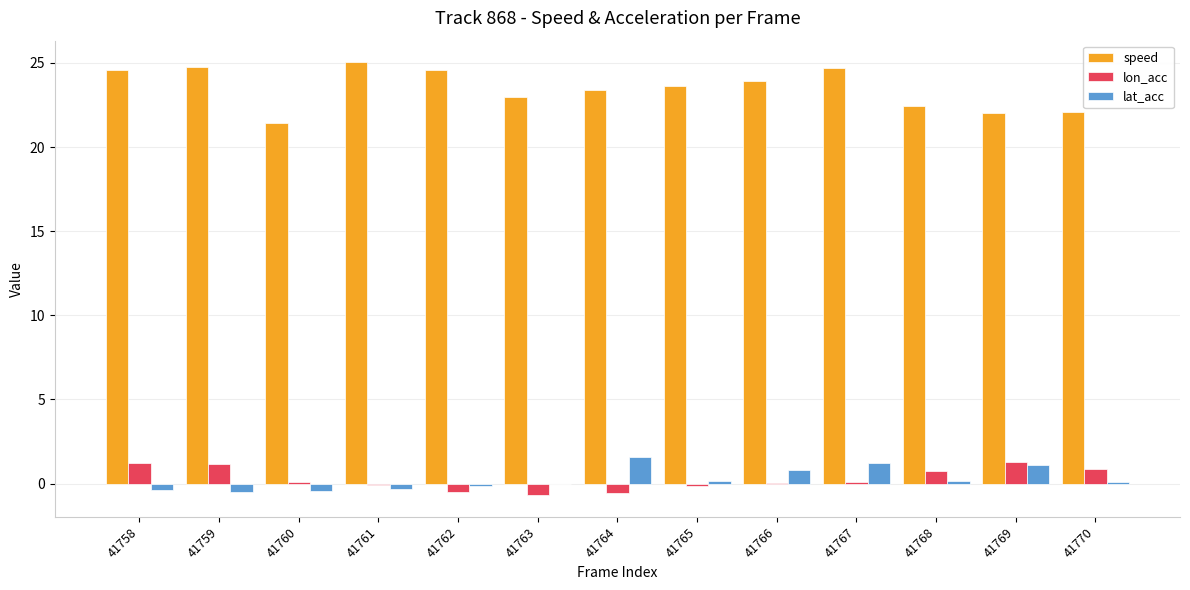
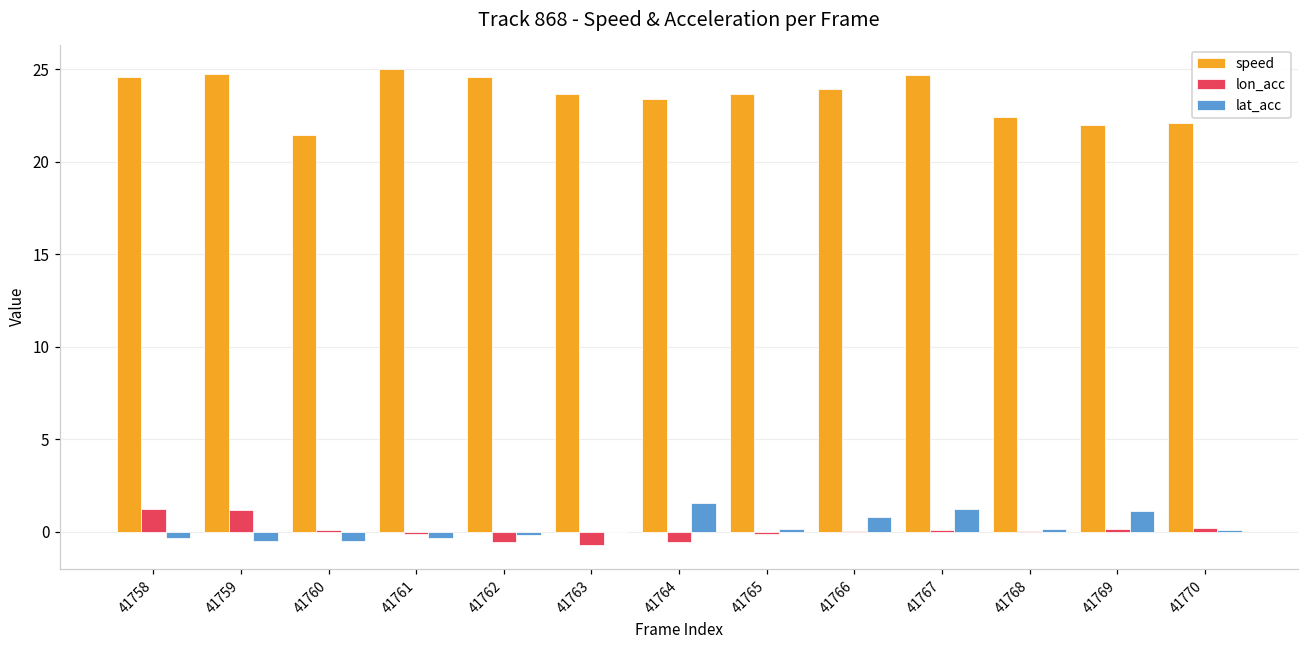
  {
    "speed": {
      "41758": 24.6,
      "41759": 24.8,
      "41760": 21.4,
      "41761": 25.0,
      "41762": 24.6,
-     "41763": 23.0,
+     "41763": 23.7,
      "41764": 23.4,
      "41765": 23.6,
      "41766": 23.9,
      "41767": 24.7,
      "41768": 22.4,
      "41769": 22.0,
      "41770": 22.1
    },
    "lon_acc": {
      "41758": 1.2,
      "41759": 1.2,
      "41762": -0.5,
      "41763": -0.7,
      "41764": -0.5,
-     "41768": 0.8,
-     "41769": 1.3,
-     "41770": 0.8
+     "41768": 0.0,
+     "41769": 0.2,
+     "41770": 0.2
    },
    "lat_acc": {
      "41758": -0.4,
      "41759": -0.5,
      "41760": -0.5,
      "41761": -0.3,
      "41762": -0.2,
      "41764": 1.6,
      "41765": 0.2,
      "41766": 0.8,
      "41767": 1.2,
      "41768": 0.2,
      "41769": 1.1
    }
  }
